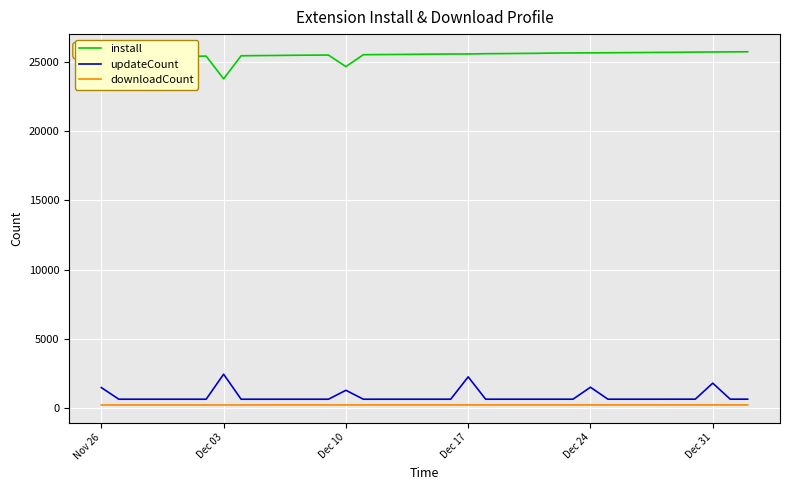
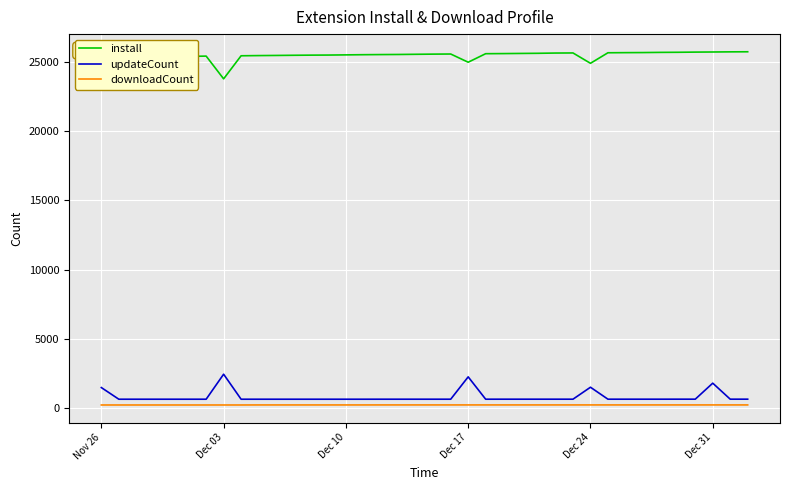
  {
    "install": {
      "Dec 03": 23800,
-     "Dec 10": 24600,
-     "Dec 17": 25600,
-     "Dec 24": 25600,
+     "Dec 10": 25500,
+     "Dec 17": 25000,
+     "Dec 24": 24900,
      "Dec 31": 25700
    },
    "updateCount": {
      "Nov 26": 1500,
      "Dec 03": 2500,
-     "Dec 10": 1300,
+     "Dec 10": 600,
      "Dec 17": 2300,
      "Dec 24": 1500,
      "Dec 31": 1800
    },
    "downloadCount": {
      "Nov 26": 200,
      "Dec 03": 200,
      "Dec 10": 200,
      "Dec 17": 200,
      "Dec 24": 200,
      "Dec 31": 200
    }
  }
